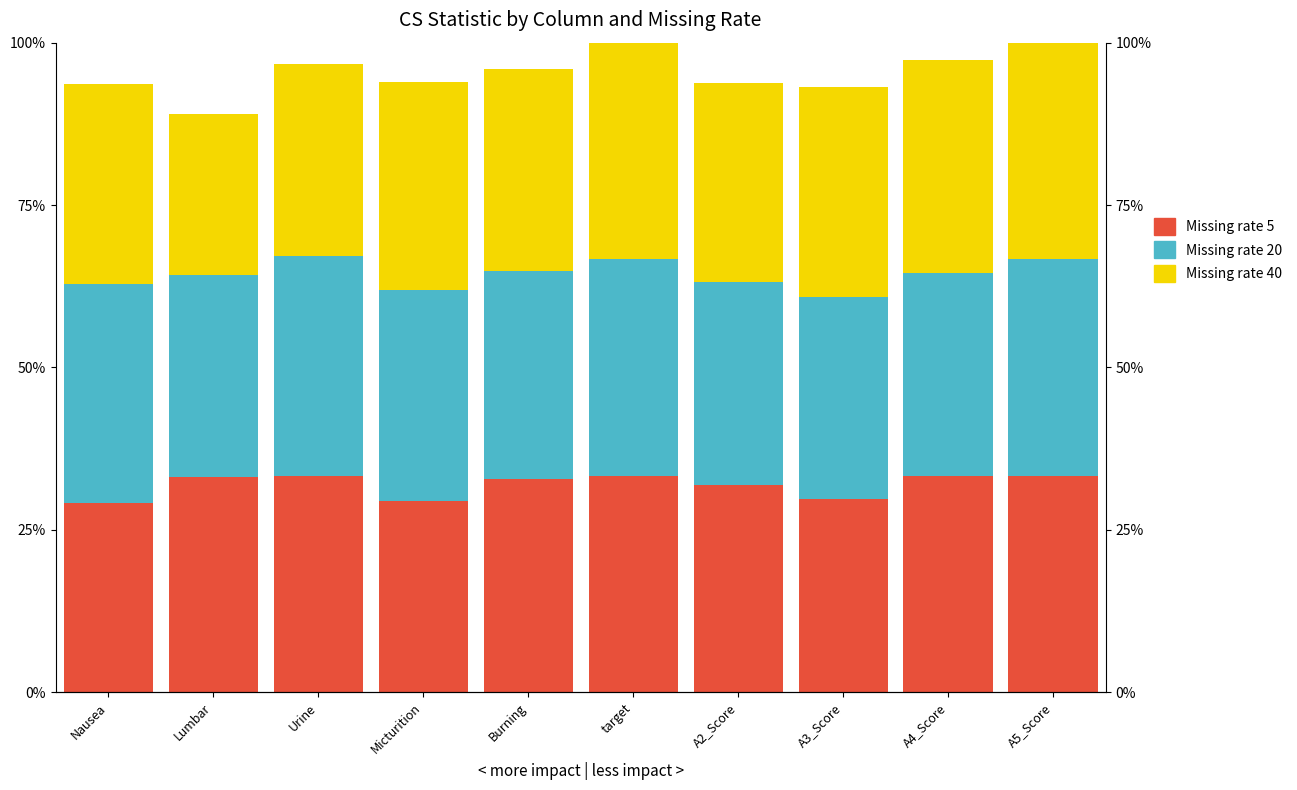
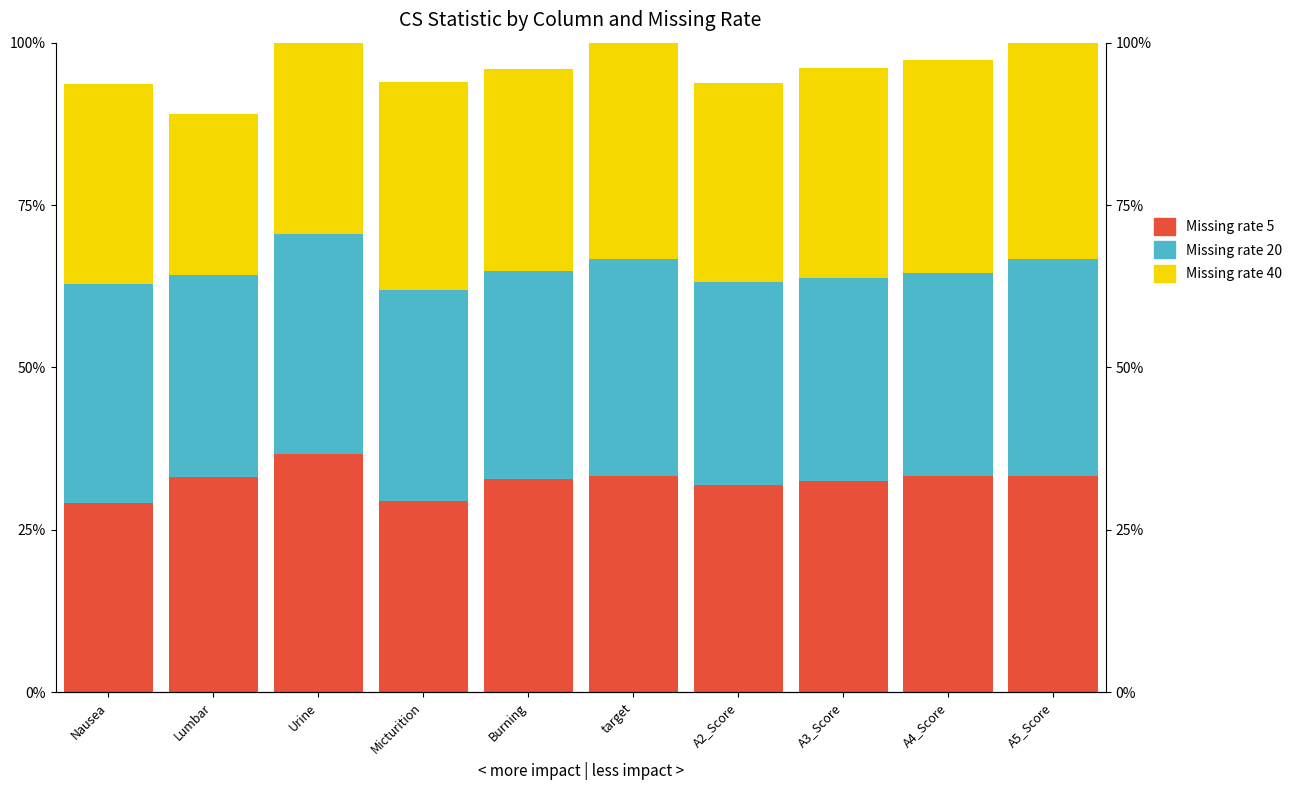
  {
    "Missing rate 5": {
      "Nausea": "29%",
      "Lumbar": "33%",
-     "Urine": "33%",
+     "Urine": "37%",
      "Micturition": "29%",
      "Burning": "33%",
      "target": "33%",
      "A2_Score": "32%",
-     "A3_Score": "30%",
+     "A3_Score": "33%",
      "A4_Score": "33%",
      "A5_Score": "33%"
    },
    "Missing rate 20": {
      "Nausea": "34%",
      "Lumbar": "31%",
      "Urine": "34%",
      "Micturition": "32%",
      "Burning": "32%",
      "target": "33%",
      "A2_Score": "31%",
      "A3_Score": "31%",
      "A4_Score": "31%",
      "A5_Score": "33%"
    },
    "Missing rate 40": {
      "Nausea": "31%",
      "Lumbar": "25%",
      "Urine": "30%",
      "Micturition": "32%",
      "Burning": "31%",
      "target": "33%",
      "A2_Score": "31%",
      "A3_Score": "32%",
      "A4_Score": "33%",
      "A5_Score": "33%"
    }
  }
